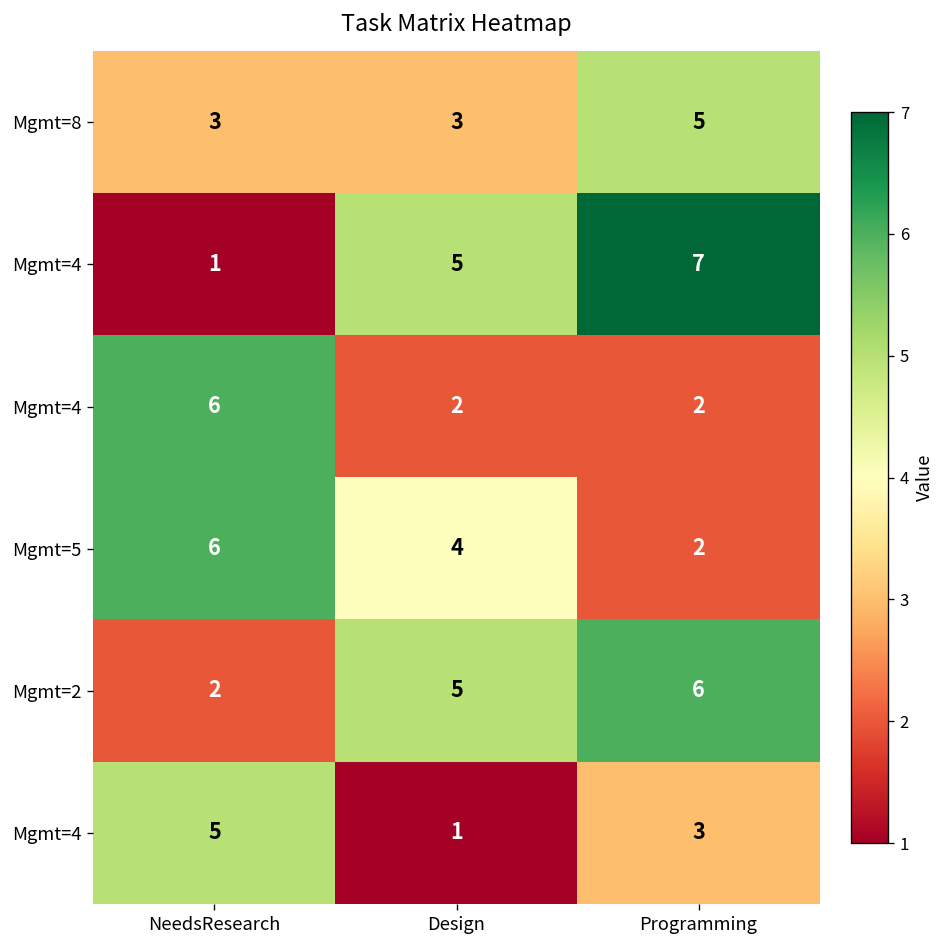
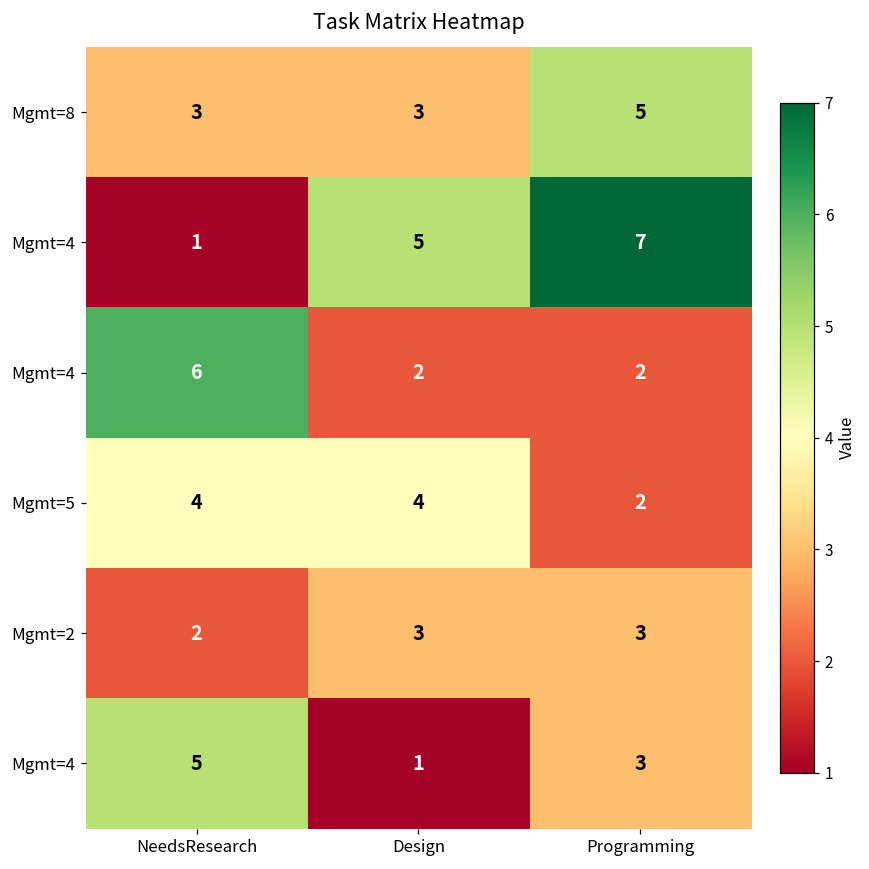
  {
    "Mgmt=8": {
      "NeedsResearch": 3,
      "Design": 3,
      "Programming": 5
    },
    "Mgmt=5": {
-     "NeedsResearch": 6,
+     "NeedsResearch": 4,
      "Design": 4,
      "Programming": 2
    },
    "Mgmt=2": {
      "NeedsResearch": 2,
-     "Design": 5,
-     "Programming": 6
+     "Design": 3,
+     "Programming": 3
    }
  }
